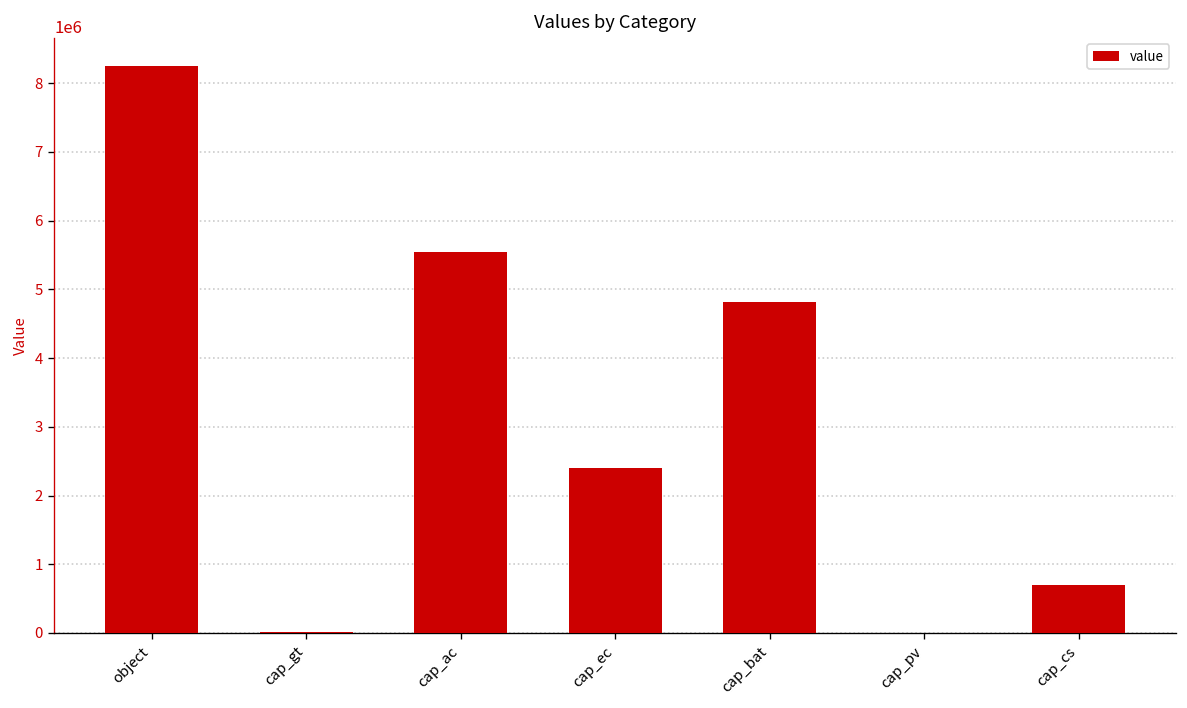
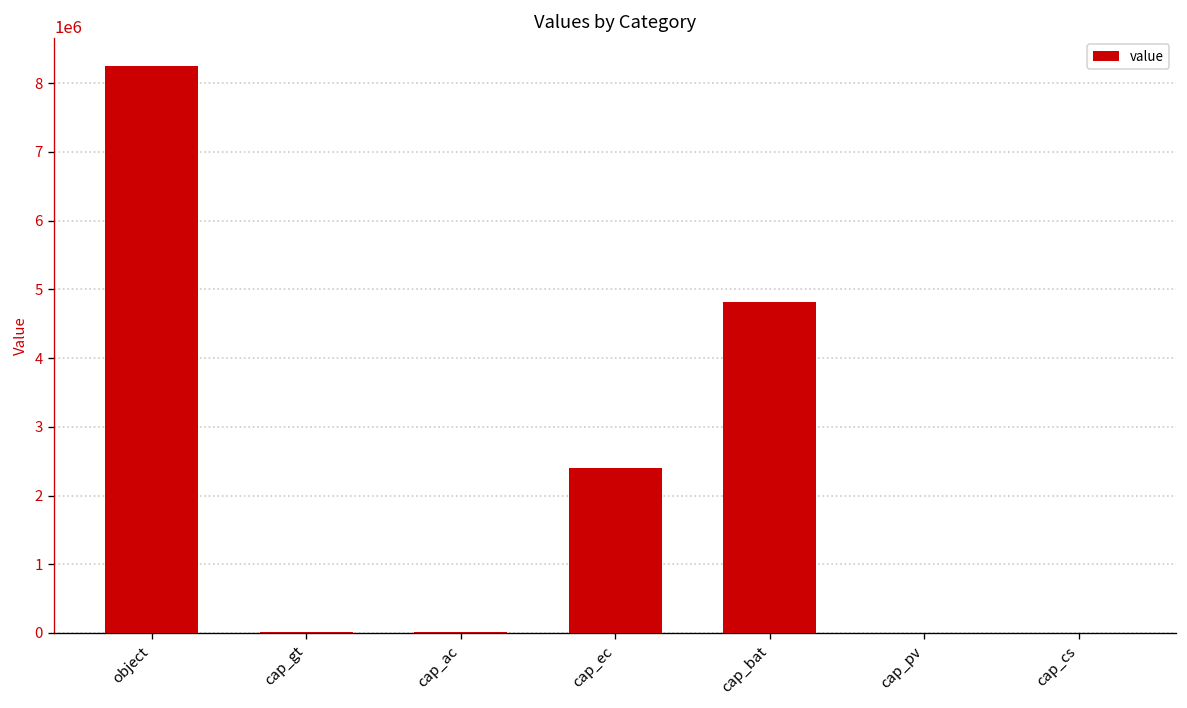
  {
    "object": 8300000,
-   "cap_ac": 5500000,
+   "cap_ac": 0,
    "cap_ec": 2400000,
    "cap_bat": 4800000,
-   "cap_cs": 700000
+   "cap_cs": 0
  }
